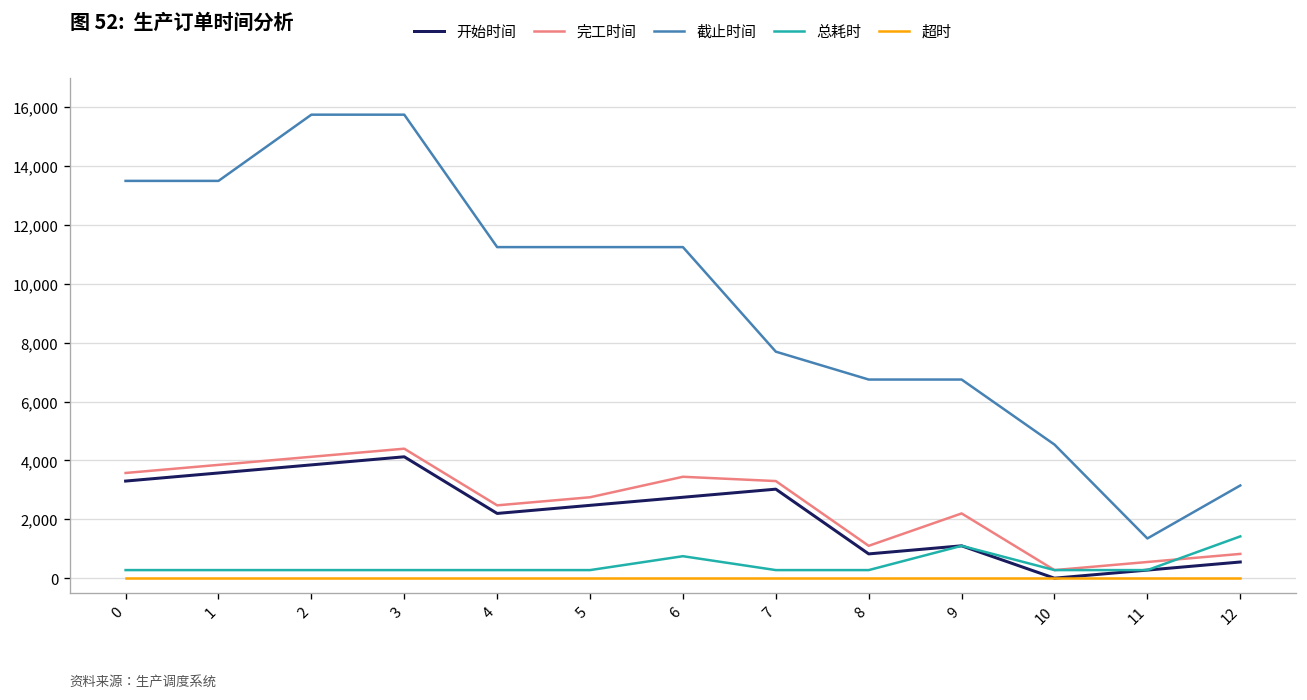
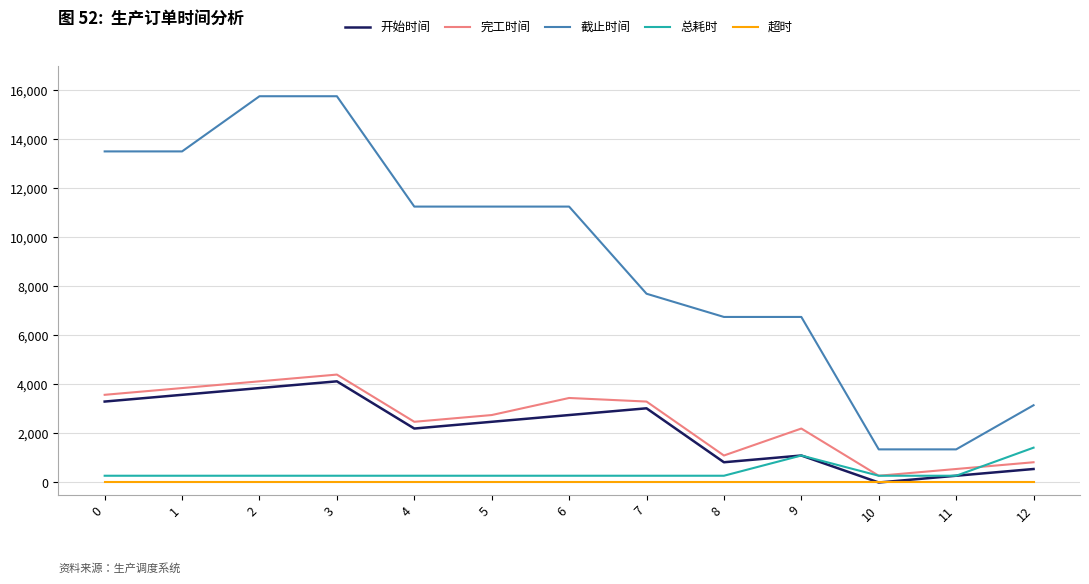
  {
    "开始时间": {
      "0": "3,300",
      "1": "3,600",
      "2": "3,900",
      "3": "4,100",
      "4": "2,200",
      "5": "2,500",
      "6": "2,800",
      "7": "3,000",
      "8": "800",
      "12": "600"
    },
    "完工时间": {
      "0": "3,600",
      "1": "3,900",
      "2": "4,100",
      "3": "4,400",
      "4": "2,500",
      "5": "2,800",
      "6": "3,400",
      "7": "3,300",
      "8": "1,100",
      "9": "2,200",
      "11": "600",
      "12": "800"
    },
    "截止时间": {
      "0": "13,500",
      "1": "13,500",
      "2": "15,800",
      "3": "15,800",
      "4": "11,300",
      "5": "11,300",
      "6": "11,300",
      "7": "7,700",
      "8": "6,800",
      "9": "6,800",
-     "10": "4,500",
+     "10": "1,400",
      "11": "1,400",
      "12": "3,200"
    },
    "总耗时": {
      "0": "300",
      "1": "300",
      "2": "300",
      "3": "300",
      "4": "300",
      "5": "300",
-     "6": "700",
+     "6": "300",
      "7": "300",
      "8": "300",
      "12": "1,400"
    },
    "超时": {
      "0": "0",
      "1": "0",
      "2": "0",
      "3": "0",
      "4": "0",
      "5": "0",
      "6": "0",
      "7": "0",
      "8": "0",
      "9": "0",
      "11": "0",
      "12": "0"
    }
  }
